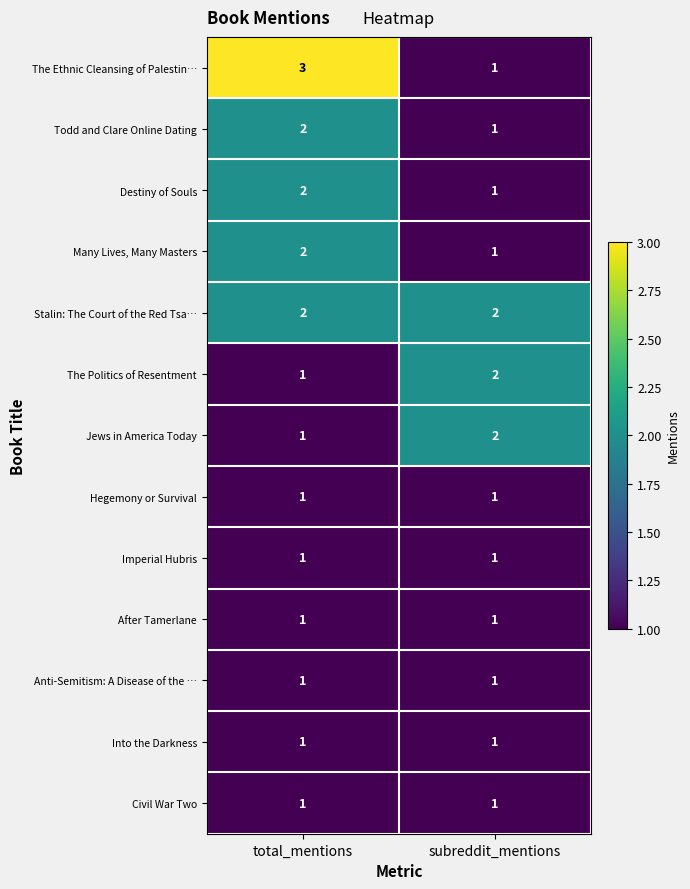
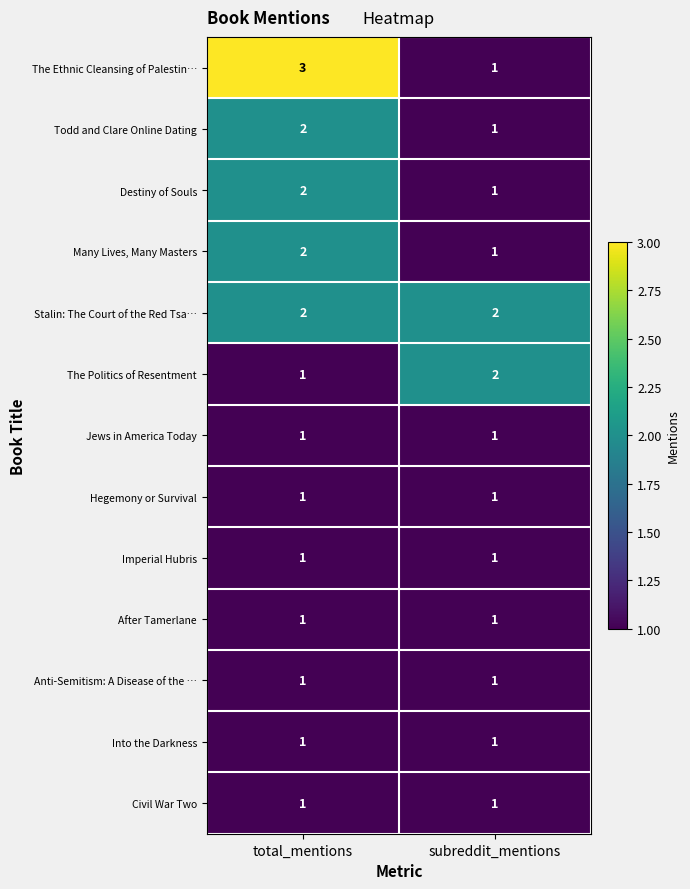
  {
    "The Ethnic Cleansing of Palestin…": {
      "total_mentions": 3,
      "subreddit_mentions": 1
    },
    "Todd and Clare Online Dating": {
      "total_mentions": 2,
      "subreddit_mentions": 1
    },
    "Destiny of Souls": {
      "total_mentions": 2,
      "subreddit_mentions": 1
    },
    "Many Lives, Many Masters": {
      "total_mentions": 2,
      "subreddit_mentions": 1
    },
    "Stalin: The Court of the Red Tsa…": {
      "total_mentions": 2,
      "subreddit_mentions": 2
    },
    "The Politics of Resentment": {
      "total_mentions": 1,
      "subreddit_mentions": 2
    },
    "Jews in America Today": {
      "total_mentions": 1,
-     "subreddit_mentions": 2
+     "subreddit_mentions": 1
    },
    "Hegemony or Survival": {
      "total_mentions": 1,
      "subreddit_mentions": 1
    },
    "Imperial Hubris": {
      "total_mentions": 1,
      "subreddit_mentions": 1
    },
    "After Tamerlane": {
      "total_mentions": 1,
      "subreddit_mentions": 1
    },
    "Anti-Semitism: A Disease of the …": {
      "total_mentions": 1,
      "subreddit_mentions": 1
    },
    "Into the Darkness": {
      "total_mentions": 1,
      "subreddit_mentions": 1
    },
    "Civil War Two": {
      "total_mentions": 1,
      "subreddit_mentions": 1
    }
  }
